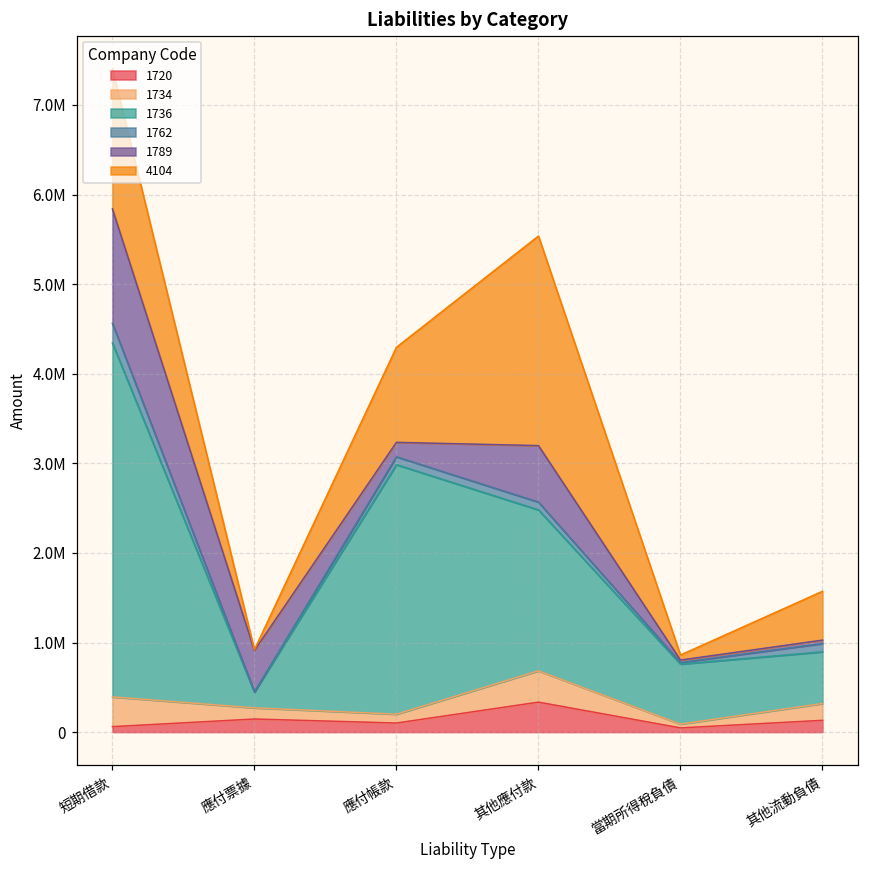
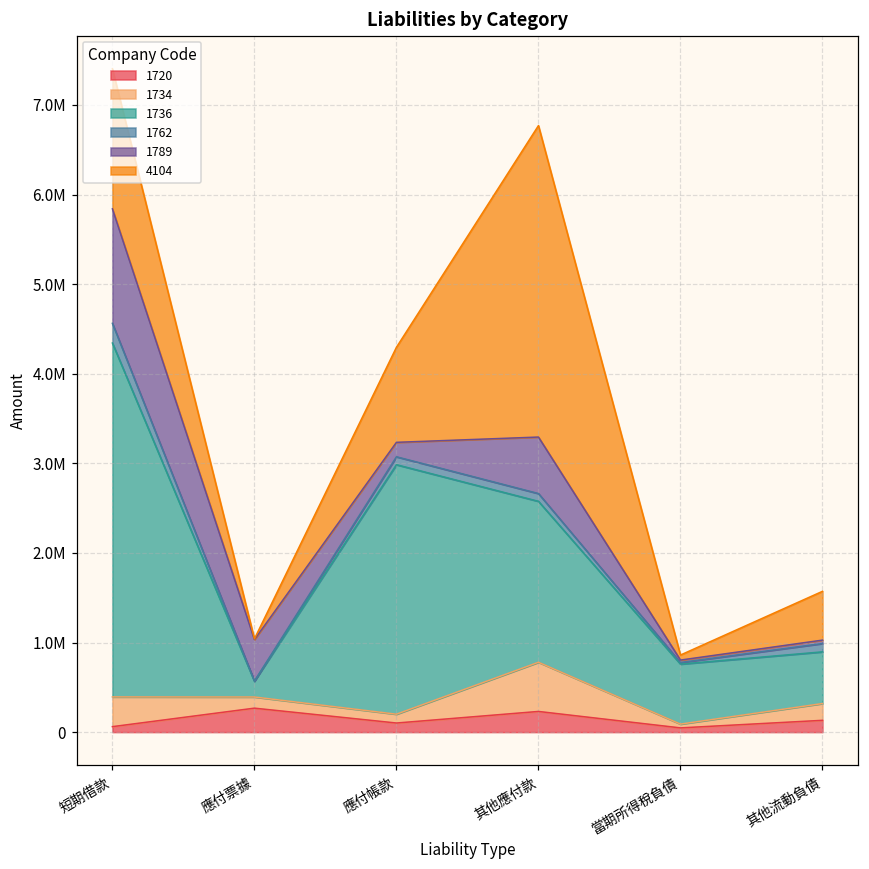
  {
    "1720": {
      "短期借款": 100000,
-     "應付票據": 100000,
+     "應付票據": 300000,
      "應付帳款": 100000,
-     "其他應付款": 300000,
+     "其他應付款": 200000,
      "當期所得稅負債": 0,
      "其他流動負債": 100000
    },
    "1734": {
      "短期借款": 300000,
      "應付票據": 100000,
      "應付帳款": 100000,
-     "其他應付款": 300000,
+     "其他應付款": 500000,
      "當期所得稅負債": 0,
      "其他流動負債": 200000
    },
    "1789": {
      "短期借款": 1300000,
      "應付帳款": 200000,
      "其他應付款": 600000,
      "其他流動負債": 0
    },
    "4104": {
      "應付帳款": 1100000,
-     "其他應付款": 2300000,
+     "其他應付款": 3500000,
      "當期所得稅負債": 100000,
      "其他流動負債": 500000
    }
  }
